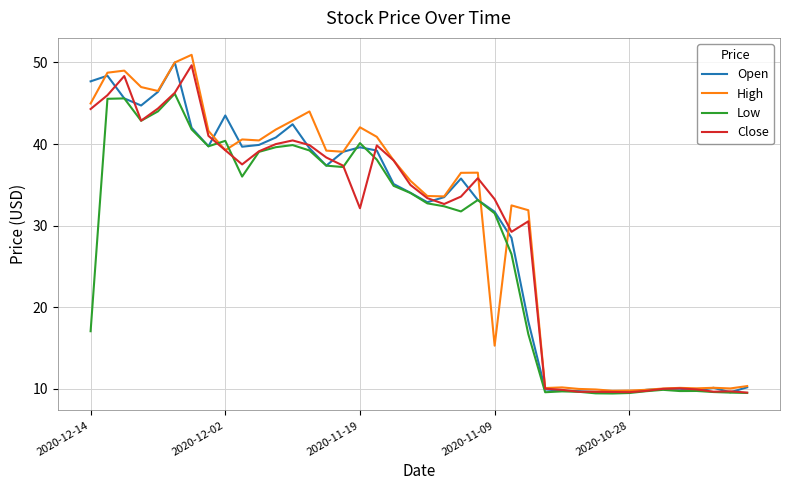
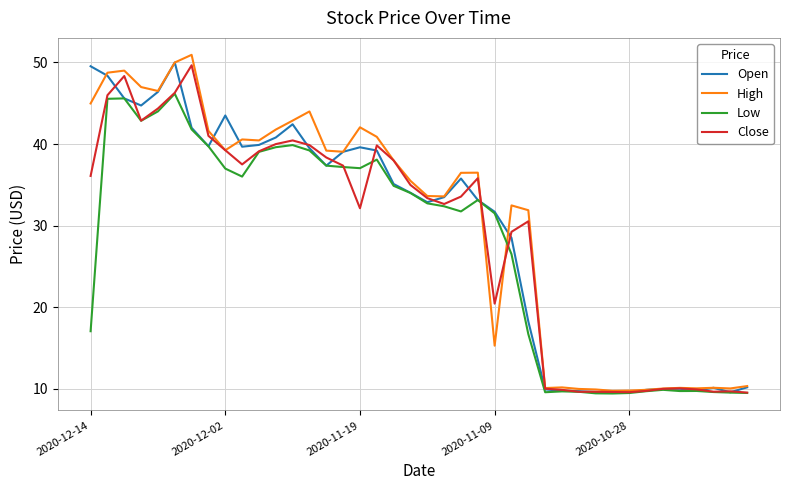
  {
    "Open": {
-     "2020-12-14": 48,
+     "2020-12-14": 50,
      "2020-12-02": 44,
      "2020-11-19": 40
    },
    "High": {
      "2020-12-14": 45,
      "2020-11-19": 42,
      "2020-11-09": 15
    },
    "Low": {
      "2020-12-14": 17,
-     "2020-12-02": 40,
-     "2020-11-19": 40
+     "2020-12-02": 37,
+     "2020-11-19": 37
    },
    "Close": {
-     "2020-12-14": 44,
+     "2020-12-14": 36,
      "2020-11-19": 32,
-     "2020-11-09": 33
+     "2020-11-09": 20
    }
  }
